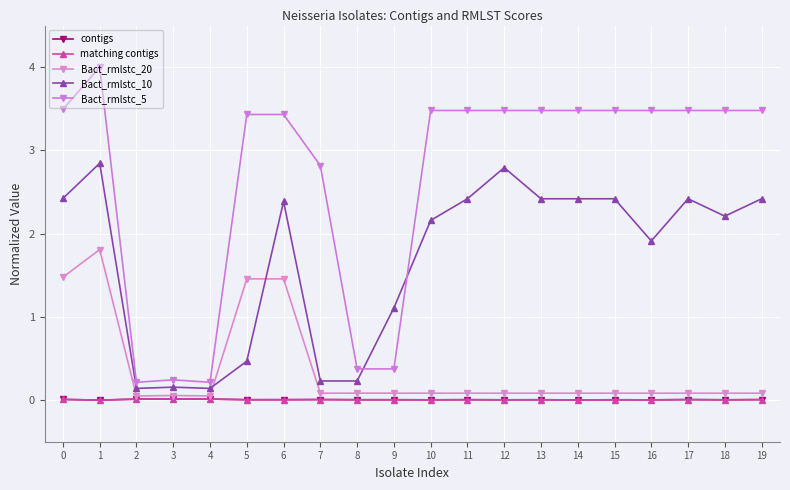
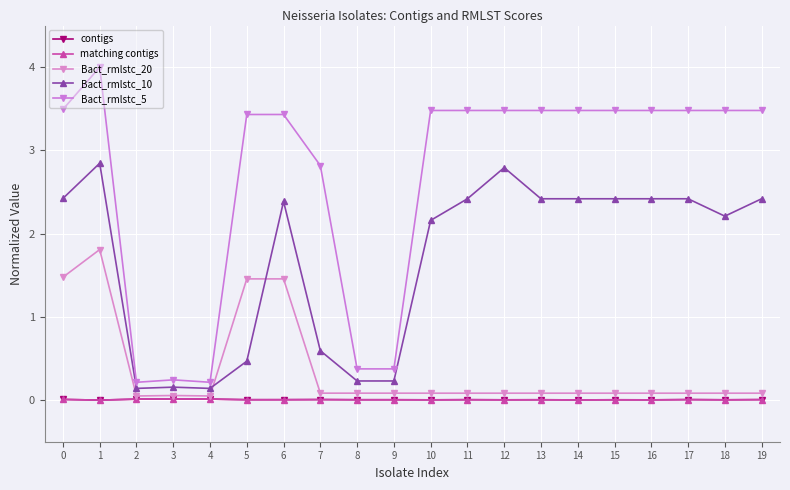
  {
    "matching contigs": {
      "0": 0.0,
      "1": 0.0,
      "2": 0.0,
      "3": 0.0,
      "4": 0.0,
      "5": 0.0,
      "6": 0.0,
      "7": 0.0,
      "8": 0.0,
      "9": 0.0,
      "10": 0.0,
      "11": 0.0,
      "12": 0.0,
      "13": 0.0,
      "14": 0.0,
      "15": 0.0,
      "16": 0.0,
      "17": 0.0,
      "18": 0.0,
      "19": 0.0
    },
    "Bact_rmlstc_10": {
      "0": 2.4,
      "1": 2.8,
      "2": 0.1,
      "3": 0.2,
      "4": 0.1,
      "5": 0.5,
      "6": 2.4,
-     "7": 0.2,
+     "7": 0.6,
      "8": 0.2,
-     "9": 1.1,
+     "9": 0.2,
      "10": 2.2,
      "11": 2.4,
      "12": 2.8,
      "13": 2.4,
      "14": 2.4,
      "15": 2.4,
-     "16": 1.9,
+     "16": 2.4,
      "17": 2.4,
      "18": 2.2,
      "19": 2.4
    }
  }
